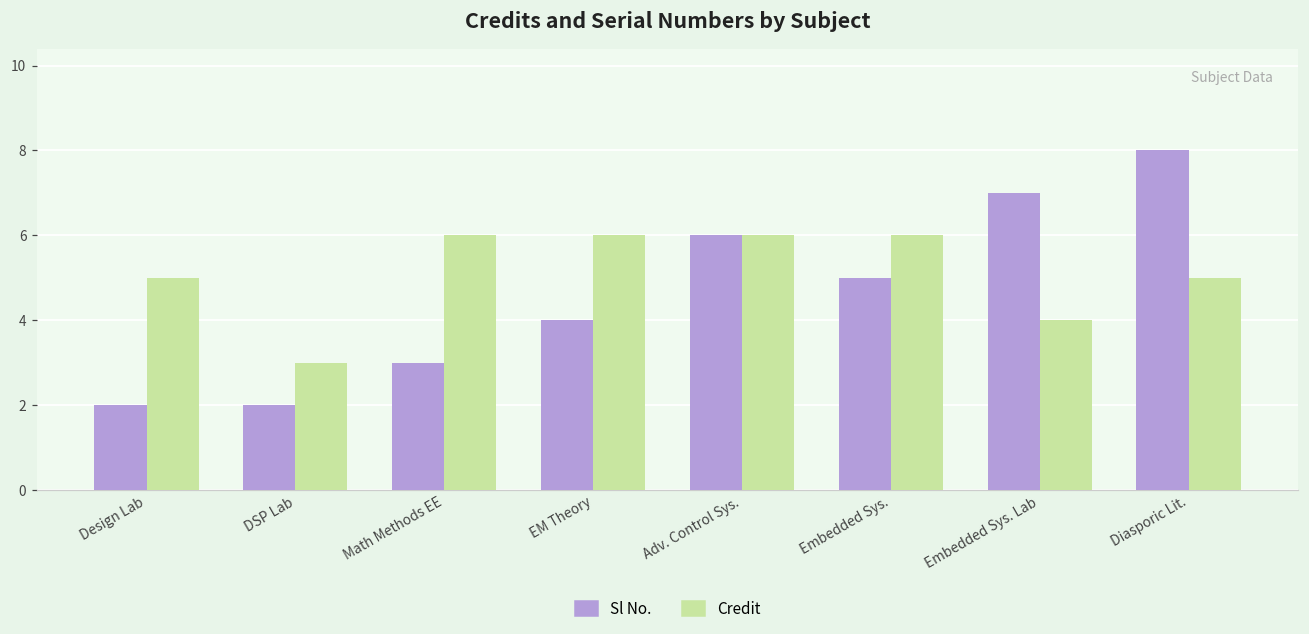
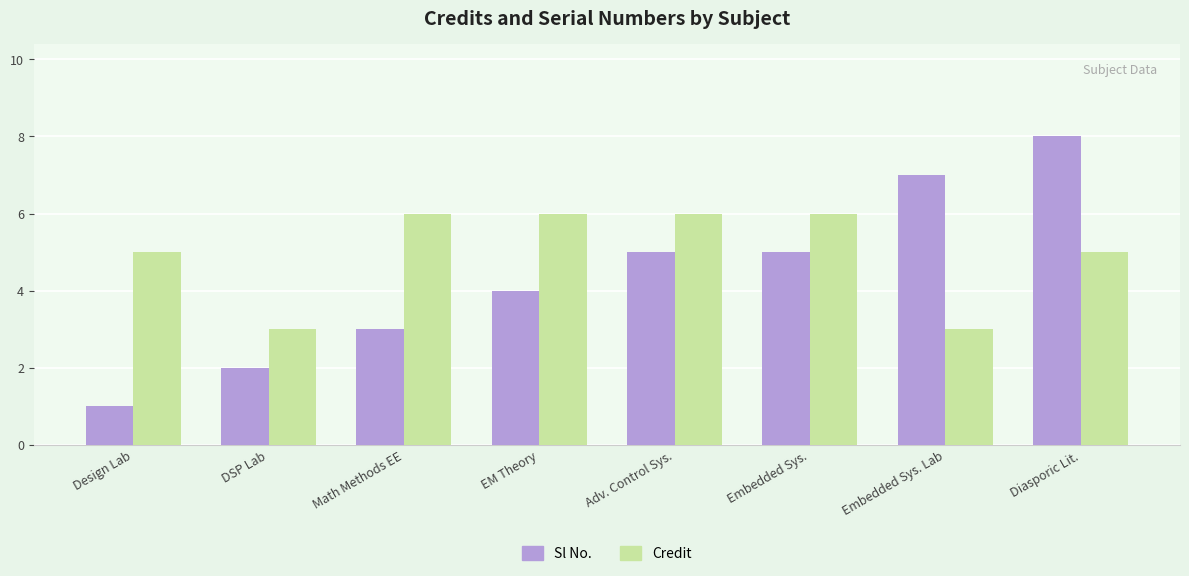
  {
    "Sl No.": {
-     "Design Lab": 2,
+     "Design Lab": 1,
      "DSP Lab": 2,
      "Math Methods EE": 3,
      "EM Theory": 4,
-     "Adv. Control Sys.": 6,
+     "Adv. Control Sys.": 5,
      "Embedded Sys.": 5,
      "Embedded Sys. Lab": 7,
      "Diasporic Lit.": 8
    },
    "Credit": {
      "Design Lab": 5,
      "DSP Lab": 3,
      "Math Methods EE": 6,
      "EM Theory": 6,
      "Adv. Control Sys.": 6,
      "Embedded Sys.": 6,
-     "Embedded Sys. Lab": 4,
+     "Embedded Sys. Lab": 3,
      "Diasporic Lit.": 5
    }
  }
